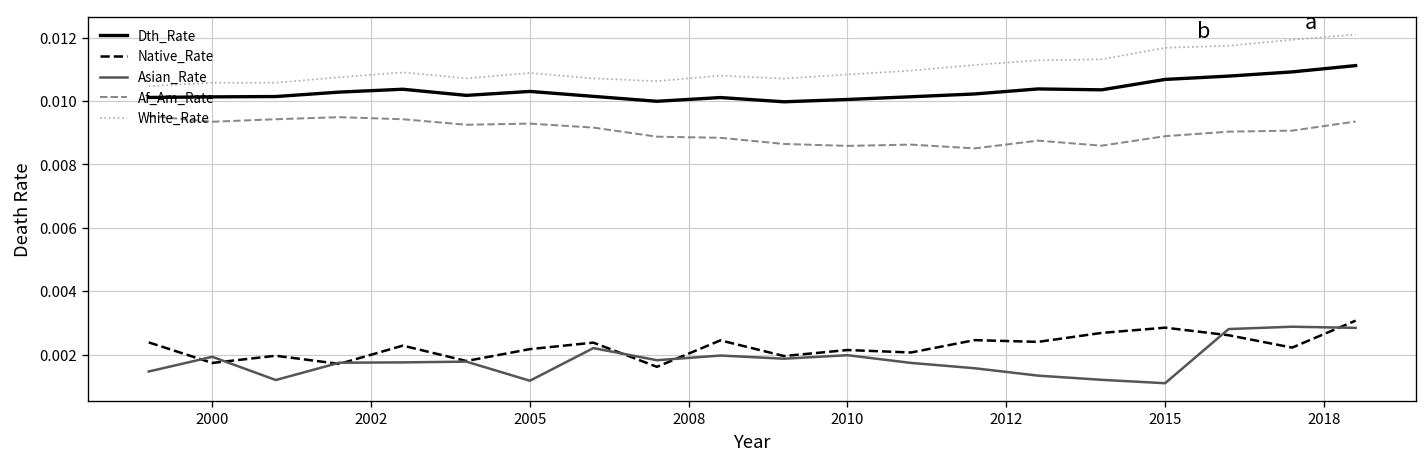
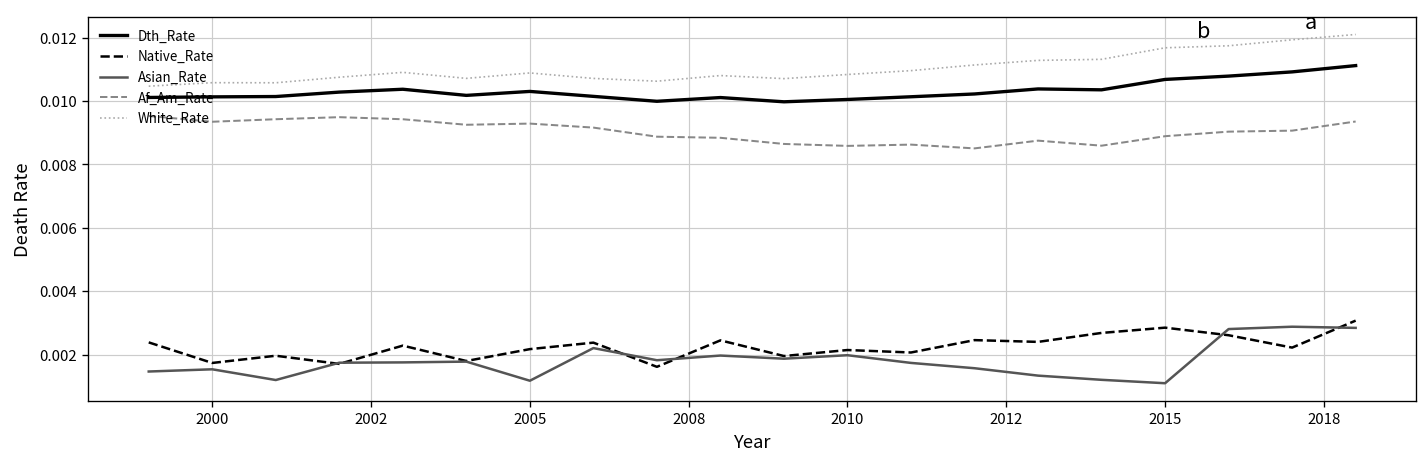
  {
    "Asian_Rate": {
-     "2000": 0.0019,
+     "2000": 0.0015,
      "2005": 0.0012,
      "2010": 0.0020,
      "2015": 0.0011
    }
  }
